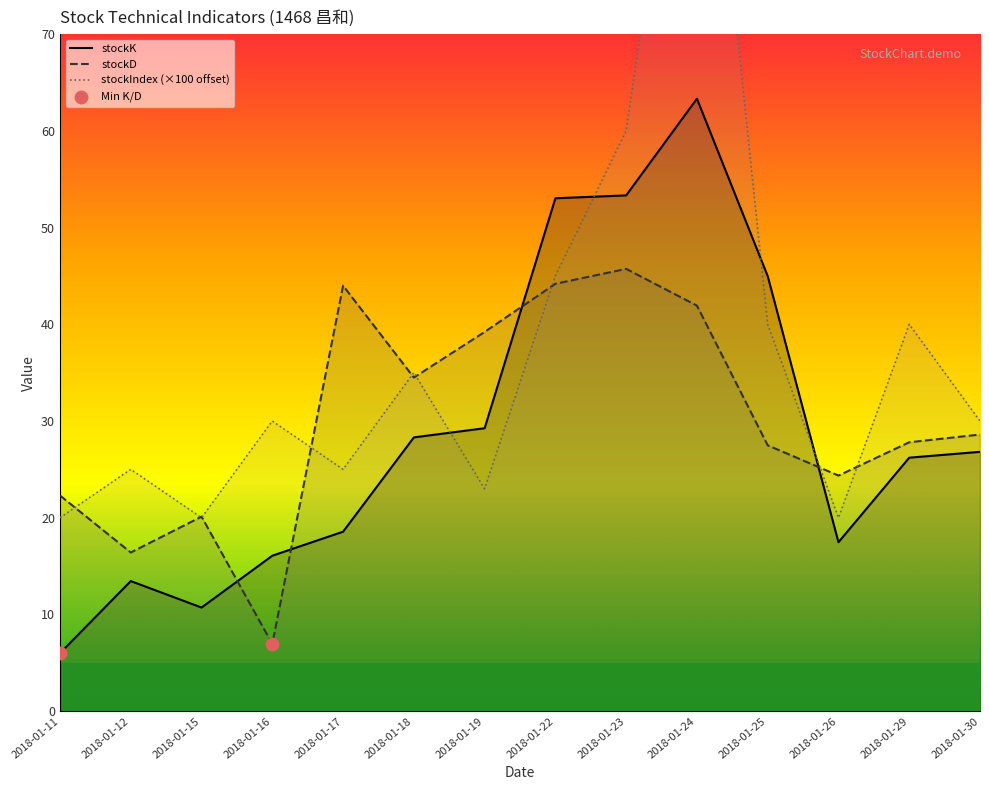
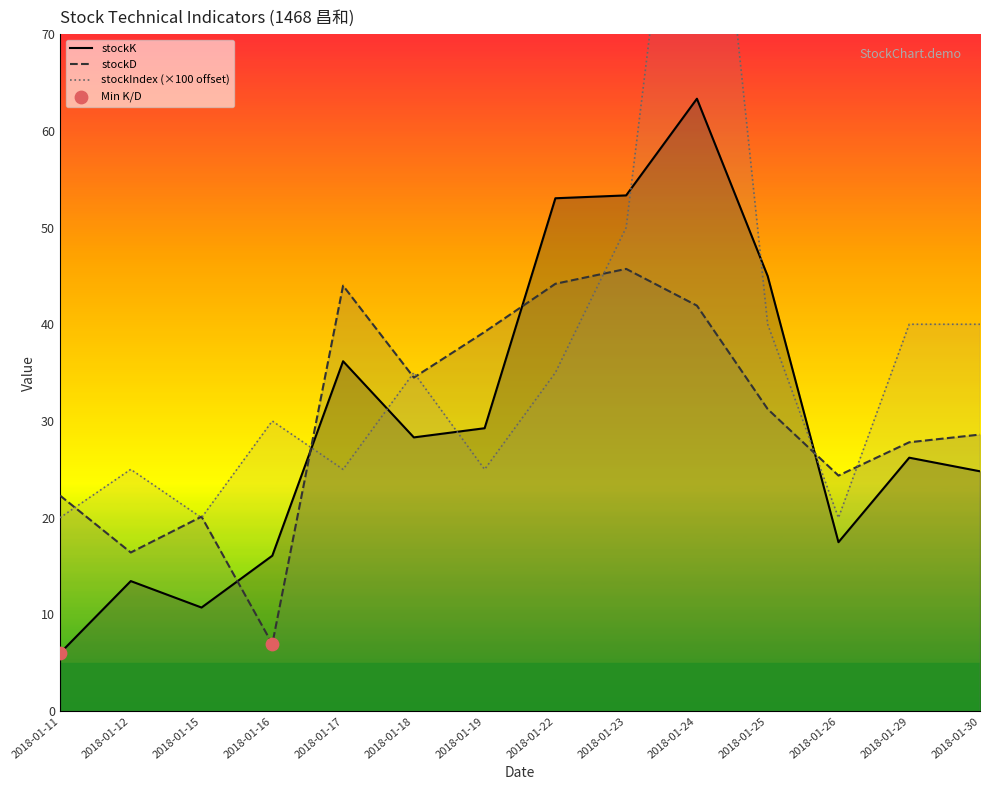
  {
    "stockK": {
      "2018-01-12": 13,
      "2018-01-15": 11,
      "2018-01-16": 16,
-     "2018-01-17": 19,
+     "2018-01-17": 36,
      "2018-01-18": 28,
      "2018-01-19": 29,
      "2018-01-22": 53,
      "2018-01-23": 53,
      "2018-01-24": 63,
      "2018-01-25": 45,
      "2018-01-26": 17,
      "2018-01-29": 26,
-     "2018-01-30": 27
+     "2018-01-30": 25
    },
    "stockD": {
      "2018-01-11": 22,
      "2018-01-12": 16,
      "2018-01-17": 44,
      "2018-01-18": 34,
      "2018-01-19": 39,
      "2018-01-22": 44,
      "2018-01-23": 46,
      "2018-01-24": 42,
-     "2018-01-25": 27,
+     "2018-01-25": 31,
      "2018-01-26": 24,
      "2018-01-29": 28,
      "2018-01-30": 29
    },
    "stockIndex (×100 offset)": {
      "2018-01-11": 20,
      "2018-01-12": 25,
      "2018-01-16": 30,
      "2018-01-17": 25,
      "2018-01-18": 35,
-     "2018-01-19": 23,
-     "2018-01-22": 45,
-     "2018-01-23": 60,
+     "2018-01-19": 25,
+     "2018-01-22": 35,
+     "2018-01-23": 50,
      "2018-01-25": 40,
      "2018-01-26": 20,
      "2018-01-29": 40,
-     "2018-01-30": 30
+     "2018-01-30": 40
    }
  }
